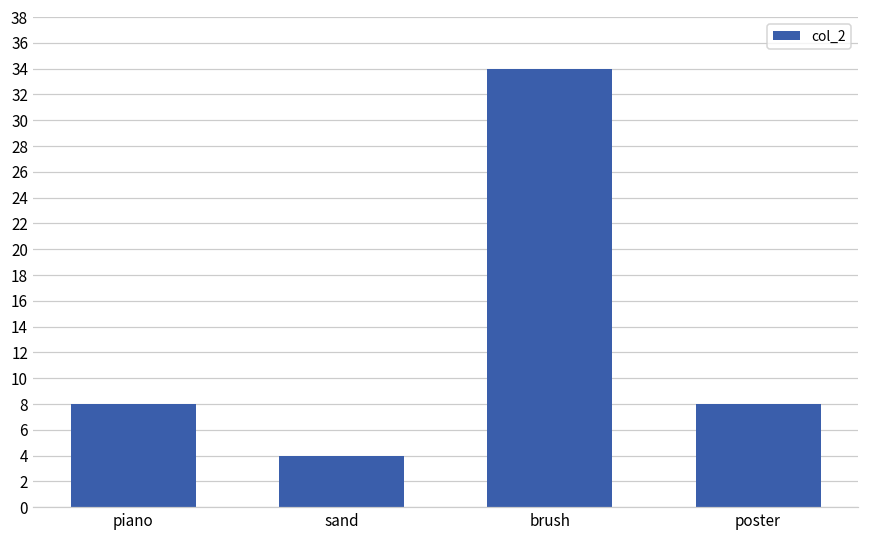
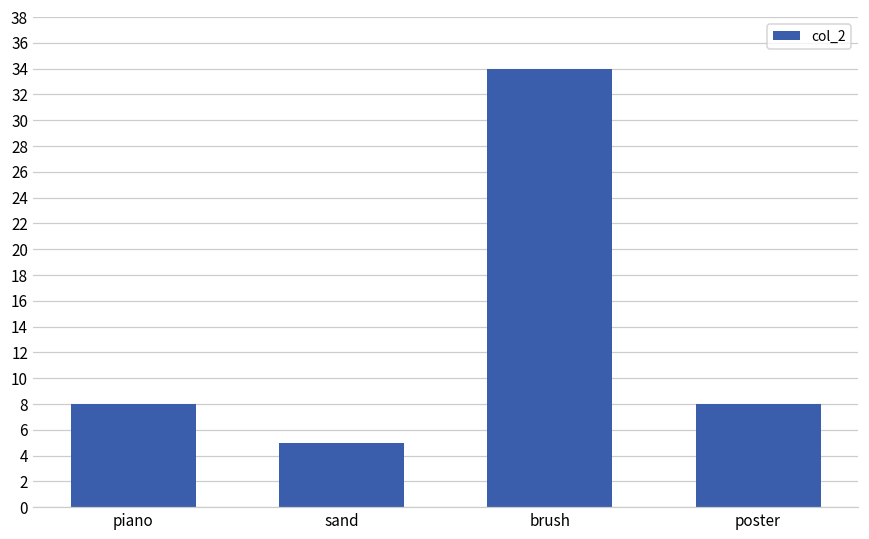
  {
    "piano": 8,
-   "sand": 4,
+   "sand": 5,
    "brush": 34,
    "poster": 8
  }
